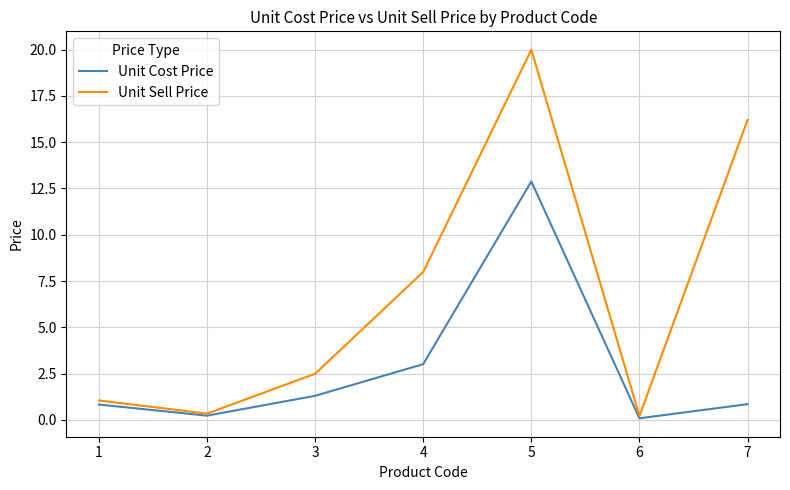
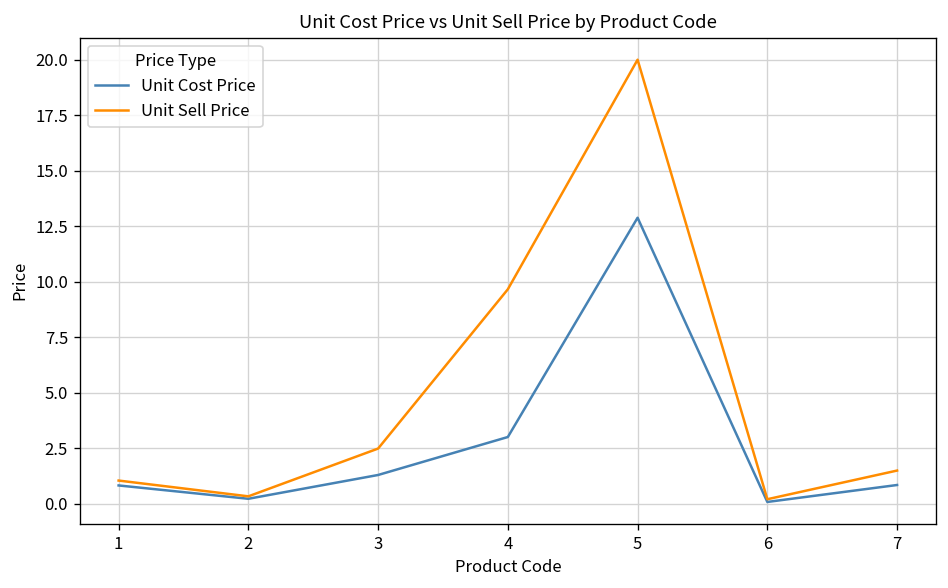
  {
    "Unit Cost Price": {
      "1": 0.8,
      "3": 1.3,
      "4": 3.0,
      "5": 12.9,
      "7": 0.9
    },
    "Unit Sell Price": {
      "1": 1.1,
      "3": 2.5,
-     "4": 8.0,
+     "4": 9.7,
      "5": 20.0,
-     "7": 16.2
+     "7": 1.5
    }
  }
